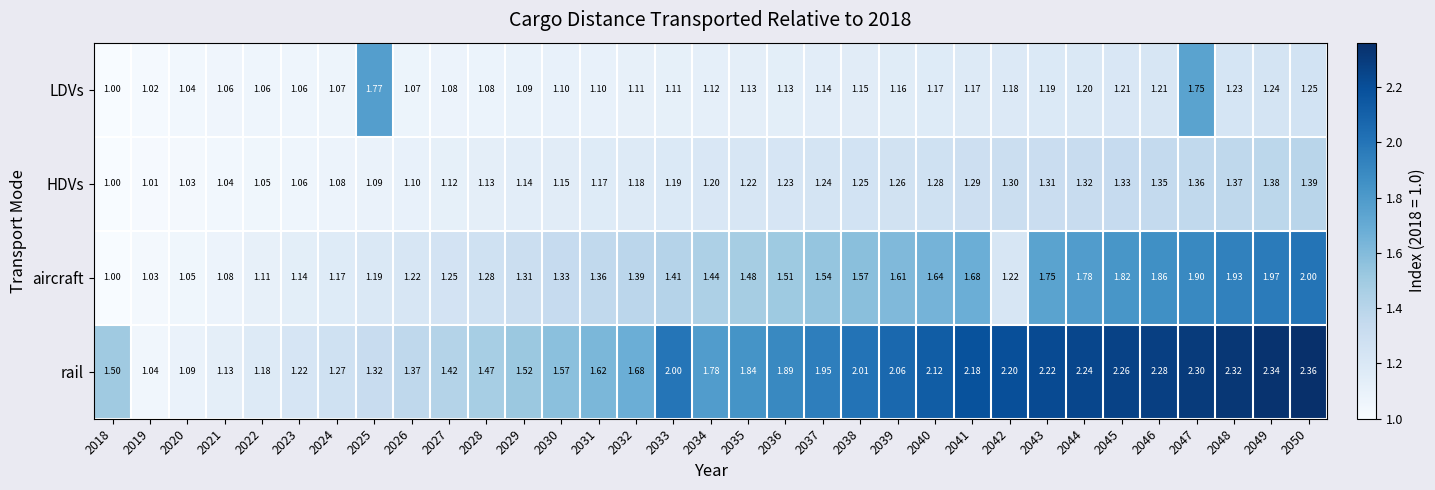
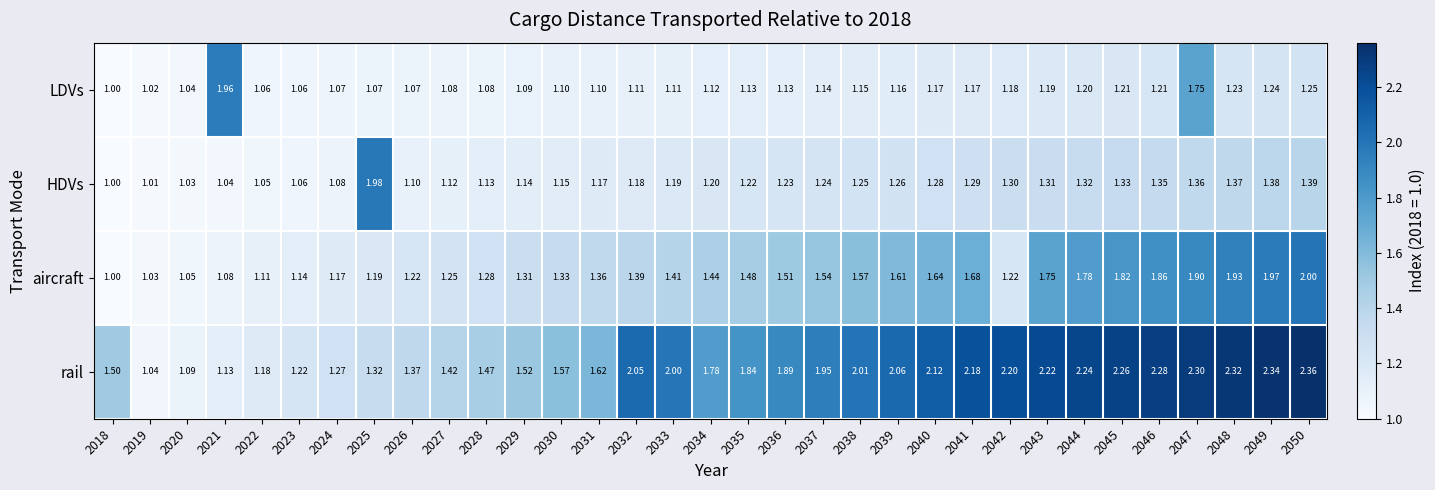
  {
    "LDVs": {
      "2018": 1.00,
      "2019": 1.02,
      "2020": 1.04,
-     "2021": 1.06,
+     "2021": 1.96,
      "2022": 1.06,
      "2023": 1.06,
      "2024": 1.07,
-     "2025": 1.77,
+     "2025": 1.07,
      "2026": 1.07,
      "2027": 1.08,
      "2028": 1.08,
      "2029": 1.09,
      "2030": 1.10,
      "2031": 1.10,
      "2032": 1.11,
      "2033": 1.11,
      "2034": 1.12,
      "2035": 1.13,
      "2036": 1.13,
      "2037": 1.14,
      "2038": 1.15,
      "2039": 1.16,
      "2040": 1.17,
      "2041": 1.17,
      "2042": 1.18,
      "2043": 1.19,
      "2044": 1.20,
      "2045": 1.21,
      "2046": 1.21,
      "2047": 1.75,
      "2048": 1.23,
      "2049": 1.24,
      "2050": 1.25
    },
    "HDVs": {
      "2018": 1.00,
      "2019": 1.01,
      "2020": 1.03,
      "2021": 1.04,
      "2022": 1.05,
      "2023": 1.06,
      "2024": 1.08,
-     "2025": 1.09,
+     "2025": 1.98,
      "2026": 1.10,
      "2027": 1.12,
      "2028": 1.13,
      "2029": 1.14,
      "2030": 1.15,
      "2031": 1.17,
      "2032": 1.18,
      "2033": 1.19,
      "2034": 1.20,
      "2035": 1.22,
      "2036": 1.23,
      "2037": 1.24,
      "2038": 1.25,
      "2039": 1.26,
      "2040": 1.28,
      "2041": 1.29,
      "2042": 1.30,
      "2043": 1.31,
      "2044": 1.32,
      "2045": 1.33,
      "2046": 1.35,
      "2047": 1.36,
      "2048": 1.37,
      "2049": 1.38,
      "2050": 1.39
    },
    "aircraft": {
      "2018": 1.00,
      "2019": 1.03,
      "2020": 1.05,
      "2021": 1.08,
      "2022": 1.11,
      "2023": 1.14,
      "2024": 1.17,
      "2025": 1.19,
      "2026": 1.22,
      "2027": 1.25,
      "2028": 1.28,
      "2029": 1.31,
      "2030": 1.33,
      "2031": 1.36,
      "2032": 1.39,
      "2033": 1.41,
      "2034": 1.44,
      "2035": 1.48,
      "2036": 1.51,
      "2037": 1.54,
      "2038": 1.57,
      "2039": 1.61,
      "2040": 1.64,
      "2041": 1.68,
      "2042": 1.22,
      "2043": 1.75,
      "2044": 1.78,
      "2045": 1.82,
      "2046": 1.86,
      "2047": 1.90,
      "2048": 1.93,
      "2049": 1.97,
      "2050": 2.00
    },
    "rail": {
      "2018": 1.50,
      "2019": 1.04,
      "2020": 1.09,
      "2021": 1.13,
      "2022": 1.18,
      "2023": 1.22,
      "2024": 1.27,
      "2025": 1.32,
      "2026": 1.37,
      "2027": 1.42,
      "2028": 1.47,
      "2029": 1.52,
      "2030": 1.57,
      "2031": 1.62,
-     "2032": 1.68,
+     "2032": 2.05,
      "2033": 2.00,
      "2034": 1.78,
      "2035": 1.84,
      "2036": 1.89,
      "2037": 1.95,
      "2038": 2.01,
      "2039": 2.06,
      "2040": 2.12,
      "2041": 2.18,
      "2042": 2.20,
      "2043": 2.22,
      "2044": 2.24,
      "2045": 2.26,
      "2046": 2.28,
      "2047": 2.30,
      "2048": 2.32,
      "2049": 2.34,
      "2050": 2.36
    }
  }
